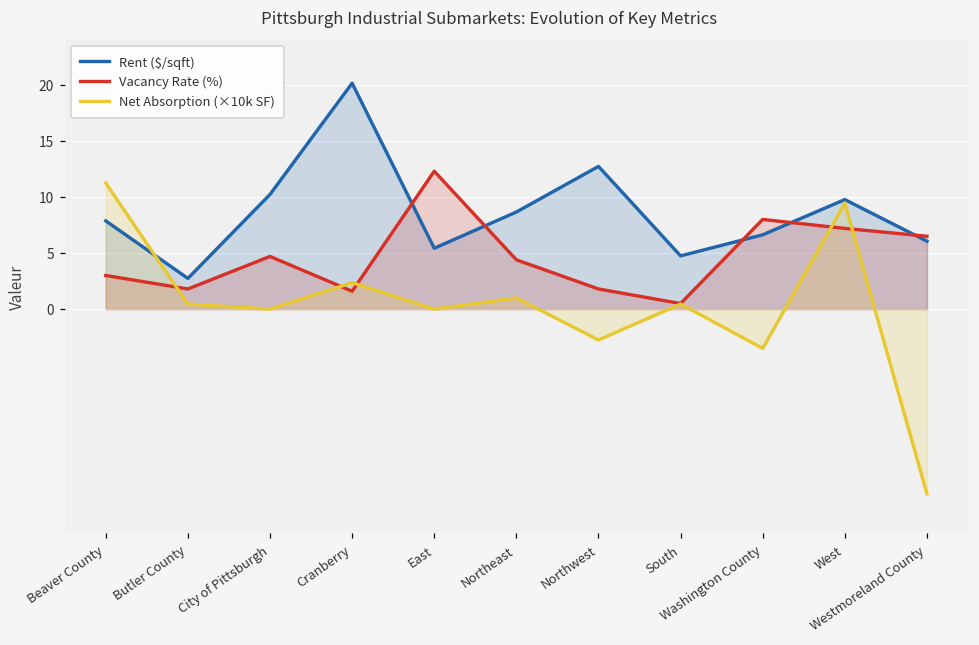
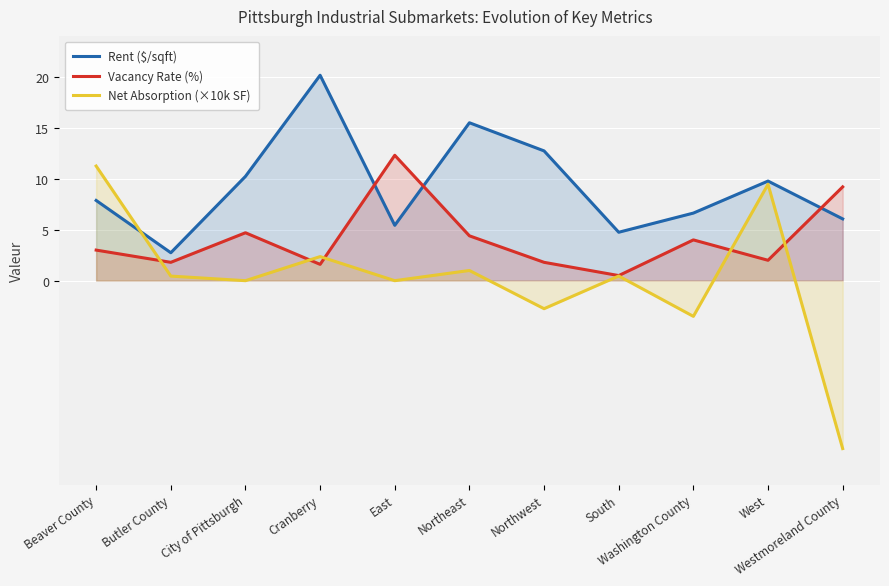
  {
    "Rent ($/sqft)": {
      "Beaver County": 7.9,
      "Butler County": 2.7,
      "City of Pittsburgh": 10.2,
      "Cranberry": 20.2,
      "East": 5.4,
-     "Northeast": 8.7,
+     "Northeast": 15.5,
      "Northwest": 12.7,
      "South": 4.8,
      "Washington County": 6.6,
      "West": 9.8,
      "Westmoreland County": 6.1
    },
    "Vacancy Rate (%)": {
      "Beaver County": 3.0,
      "Butler County": 1.8,
      "City of Pittsburgh": 4.7,
      "Cranberry": 1.6,
      "East": 12.3,
      "Northeast": 4.4,
      "Northwest": 1.8,
-     "Washington County": 8.0,
-     "West": 7.2,
-     "Westmoreland County": 6.5
+     "Washington County": 4.0,
+     "West": 2.0,
+     "Westmoreland County": 9.2
    }
  }
